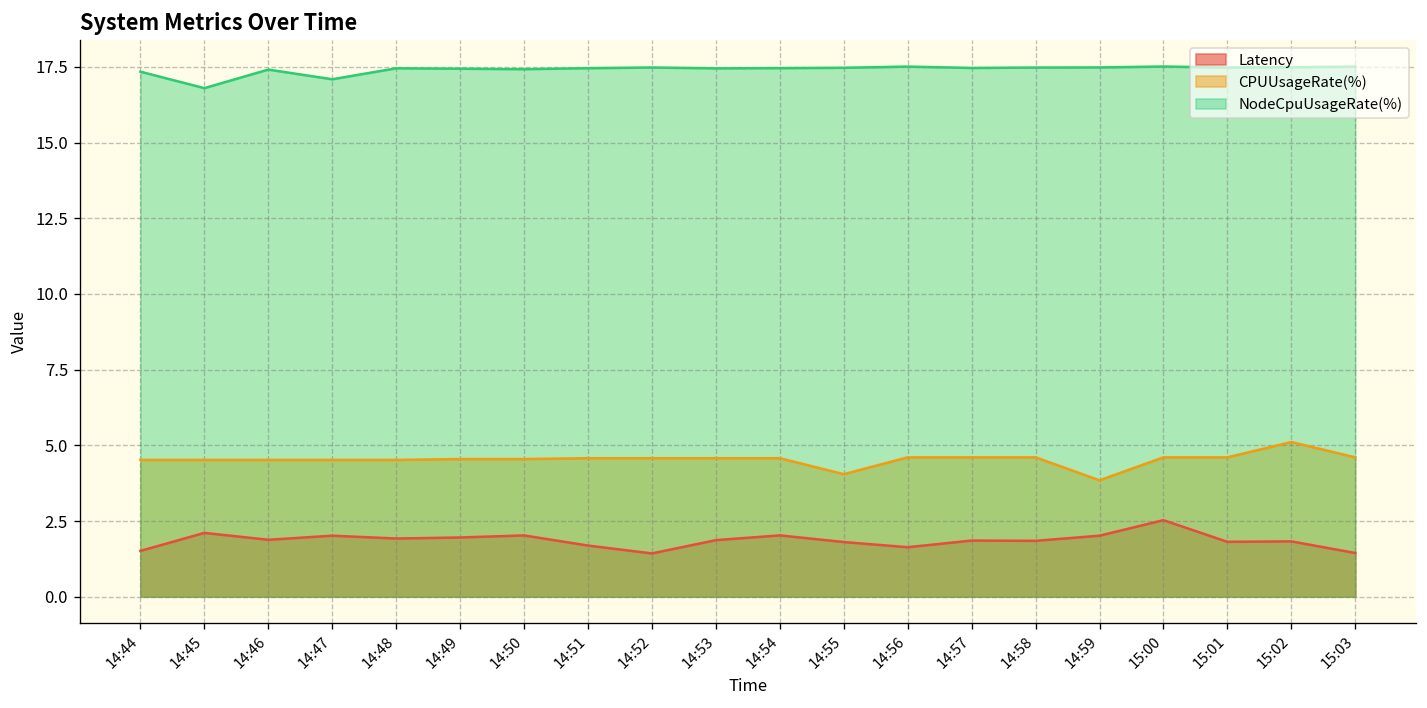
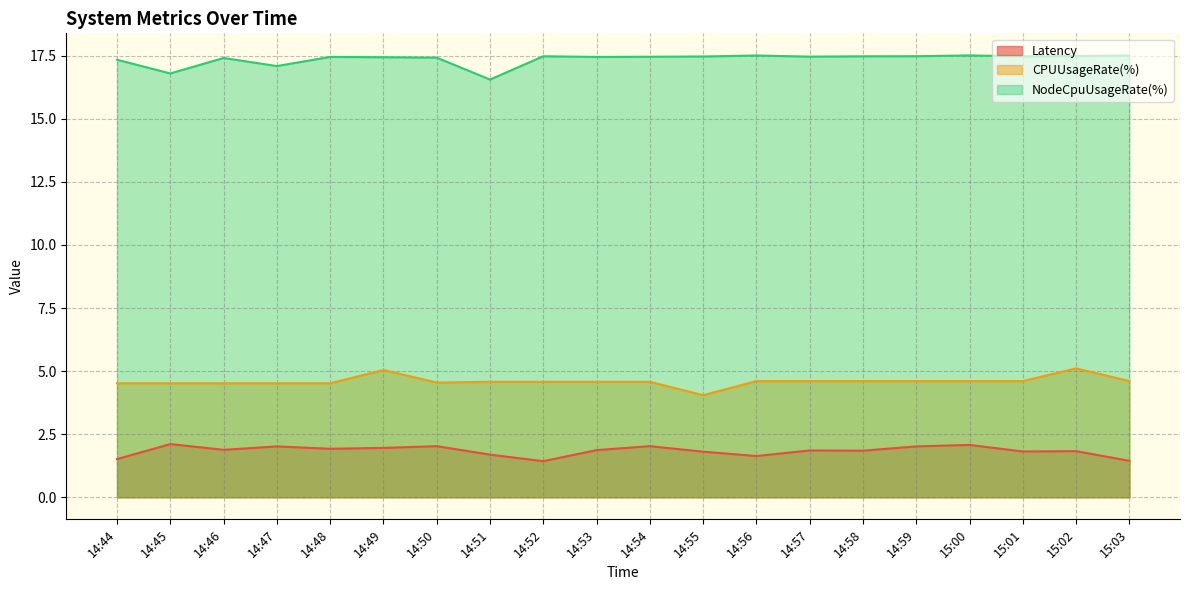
  {
    "Latency": {
      "14:44": 1.5,
      "14:45": 2.1,
      "14:46": 1.9,
      "14:47": 2.0,
      "14:48": 1.9,
      "14:49": 2.0,
      "14:50": 2.0,
      "14:51": 1.7,
      "14:52": 1.4,
      "14:53": 1.9,
      "14:54": 2.0,
      "14:55": 1.8,
      "14:56": 1.6,
      "14:57": 1.9,
      "14:58": 1.8,
      "14:59": 2.0,
-     "15:00": 2.5,
+     "15:00": 2.1,
      "15:01": 1.8,
      "15:02": 1.8,
      "15:03": 1.4
    },
    "CPUUsageRate(%)": {
      "14:44": 4.5,
      "14:45": 4.5,
      "14:46": 4.5,
      "14:47": 4.5,
      "14:48": 4.5,
-     "14:49": 4.5,
+     "14:49": 5.0,
      "14:50": 4.5,
      "14:51": 4.6,
      "14:52": 4.6,
      "14:53": 4.6,
      "14:54": 4.6,
      "14:55": 4.0,
      "14:56": 4.6,
      "14:57": 4.6,
      "14:58": 4.6,
-     "14:59": 3.8,
+     "14:59": 4.6,
      "15:00": 4.6,
      "15:01": 4.6,
      "15:02": 5.1,
      "15:03": 4.6
    },
    "NodeCpuUsageRate(%)": {
      "14:44": 17.3,
      "14:45": 16.8,
      "14:46": 17.4,
      "14:47": 17.1,
      "14:48": 17.5,
      "14:49": 17.4,
      "14:50": 17.4,
-     "14:51": 17.5,
+     "14:51": 16.6,
      "14:52": 17.5,
      "14:53": 17.4,
      "14:54": 17.5,
      "14:55": 17.5,
      "14:56": 17.5,
      "14:57": 17.5,
      "14:58": 17.5,
      "14:59": 17.5,
      "15:00": 17.5
    }
  }
